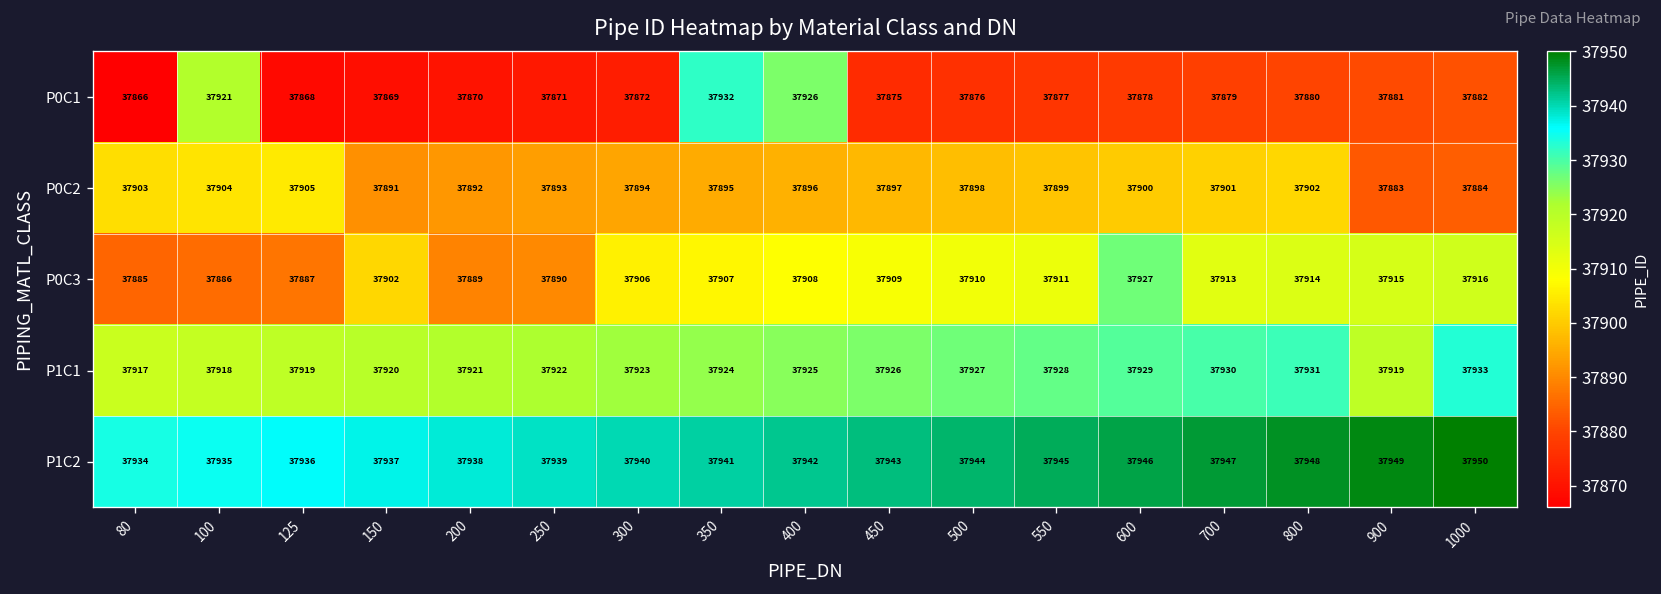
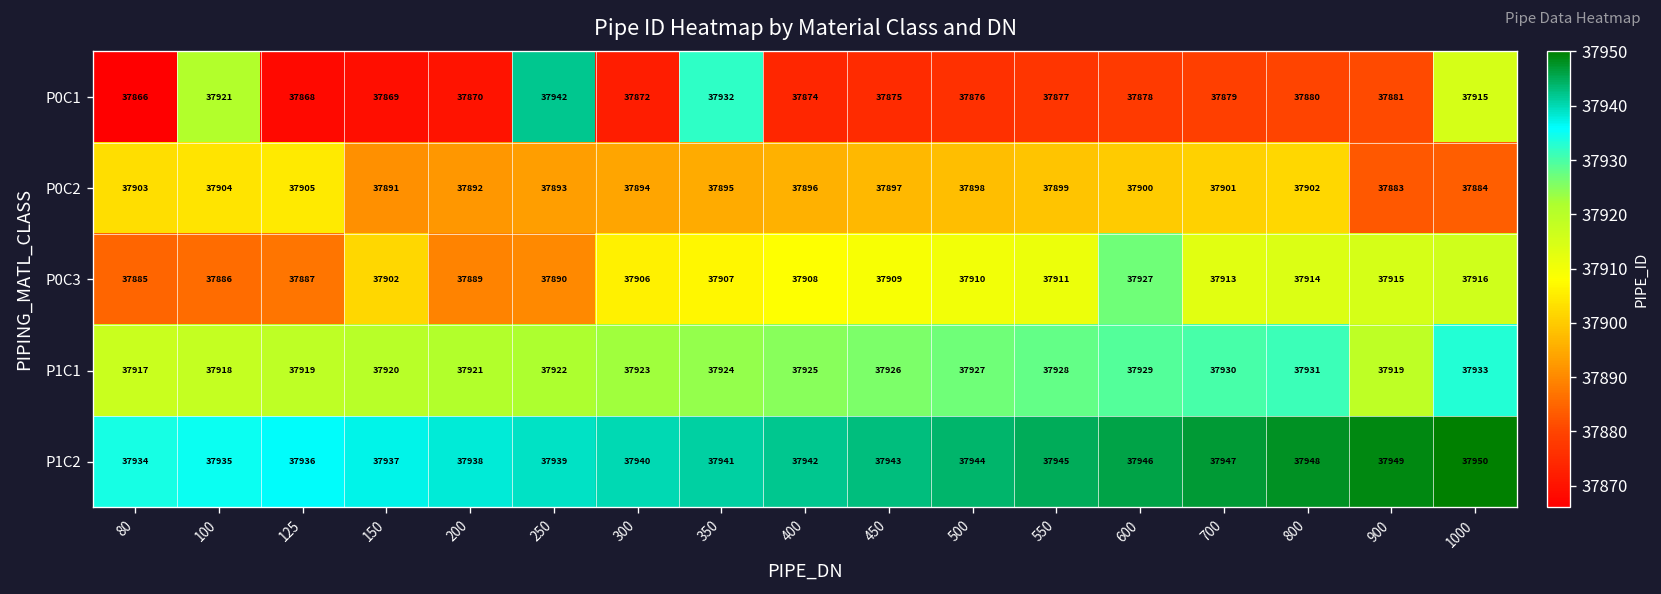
  {
    "P0C1": {
      "80": 37866,
      "100": 37921,
      "125": 37868,
      "150": 37869,
      "200": 37870,
-     "250": 37871,
+     "250": 37942,
      "300": 37872,
      "350": 37932,
-     "400": 37926,
+     "400": 37874,
      "450": 37875,
      "500": 37876,
      "550": 37877,
      "600": 37878,
      "700": 37879,
      "800": 37880,
      "900": 37881,
-     "1000": 37882
+     "1000": 37915
    },
    "P0C2": {
      "80": 37903,
      "100": 37904,
      "125": 37905,
      "150": 37891,
      "200": 37892,
      "250": 37893,
      "300": 37894,
      "350": 37895,
      "400": 37896,
      "450": 37897,
      "500": 37898,
      "550": 37899,
      "600": 37900,
      "700": 37901,
      "800": 37902,
      "900": 37883,
      "1000": 37884
    },
    "P0C3": {
      "80": 37885,
      "100": 37886,
      "125": 37887,
      "150": 37902,
      "200": 37889,
      "250": 37890,
      "300": 37906,
      "350": 37907,
      "400": 37908,
      "450": 37909,
      "500": 37910,
      "550": 37911,
      "600": 37927,
      "700": 37913,
      "800": 37914,
      "900": 37915,
      "1000": 37916
    },
    "P1C1": {
      "80": 37917,
      "100": 37918,
      "125": 37919,
      "150": 37920,
      "200": 37921,
      "250": 37922,
      "300": 37923,
      "350": 37924,
      "400": 37925,
      "450": 37926,
      "500": 37927,
      "550": 37928,
      "600": 37929,
      "700": 37930,
      "800": 37931,
      "900": 37919,
      "1000": 37933
    },
    "P1C2": {
      "80": 37934,
      "100": 37935,
      "125": 37936,
      "150": 37937,
      "200": 37938,
      "250": 37939,
      "300": 37940,
      "350": 37941,
      "400": 37942,
      "450": 37943,
      "500": 37944,
      "550": 37945,
      "600": 37946,
      "700": 37947,
      "800": 37948,
      "900": 37949,
      "1000": 37950
    }
  }
